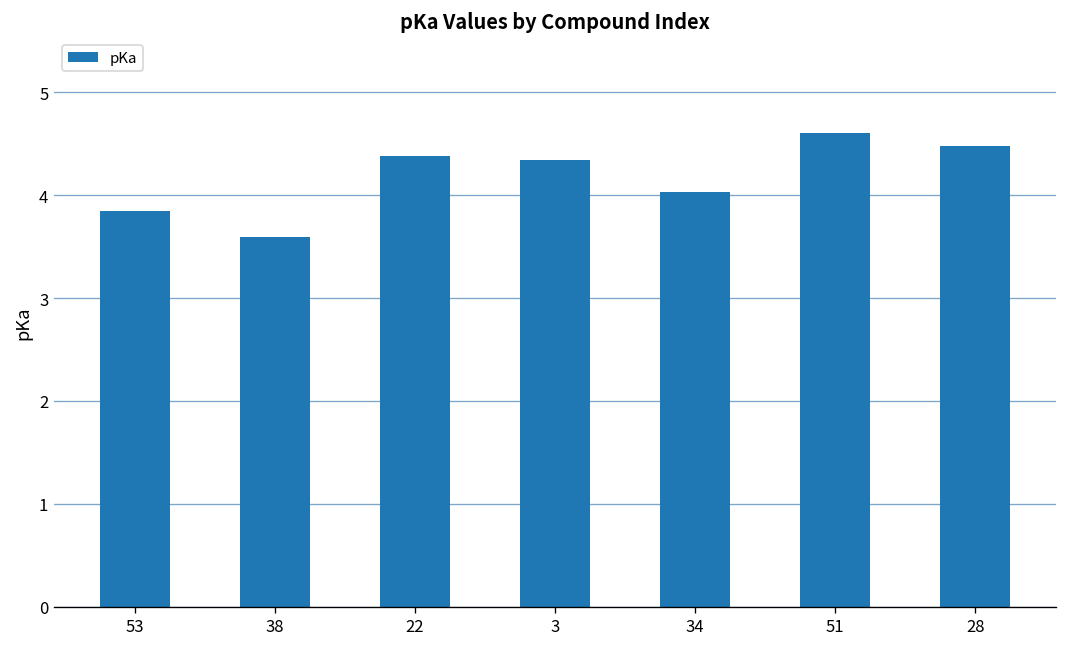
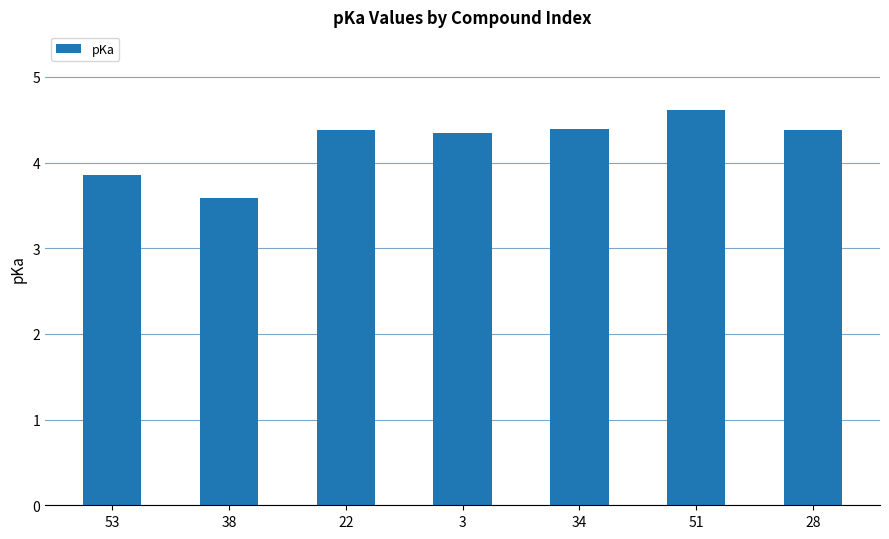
  {
    "53": 3.9,
    "38": 3.6,
    "22": 4.4,
    "3": 4.3,
-   "34": 4.0,
+   "34": 4.4,
    "51": 4.6,
-   "28": 4.5
+   "28": 4.4
  }
